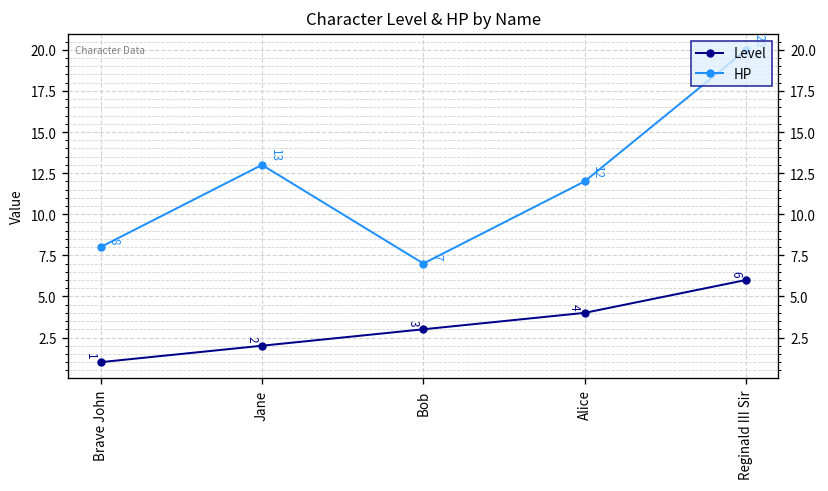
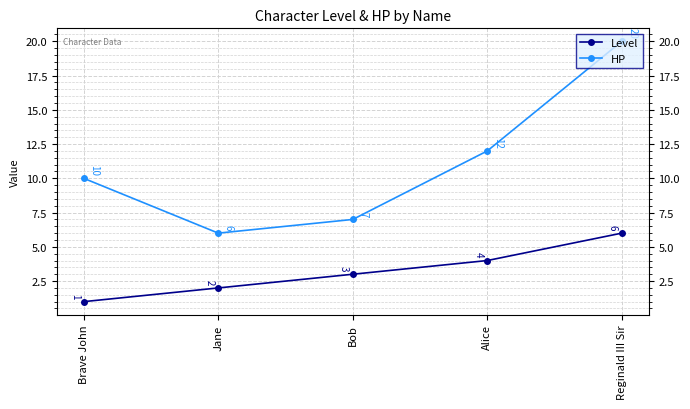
  {
    "Level": {
      "Brave John": 1,
      "Jane": 2,
      "Bob": 3,
      "Alice": 4,
      "Reginald III Sir": 6
    },
    "HP": {
-     "Brave John": 8,
-     "Jane": 13,
+     "Brave John": 10,
+     "Jane": 6,
      "Bob": 7,
      "Alice": 12
    }
  }
